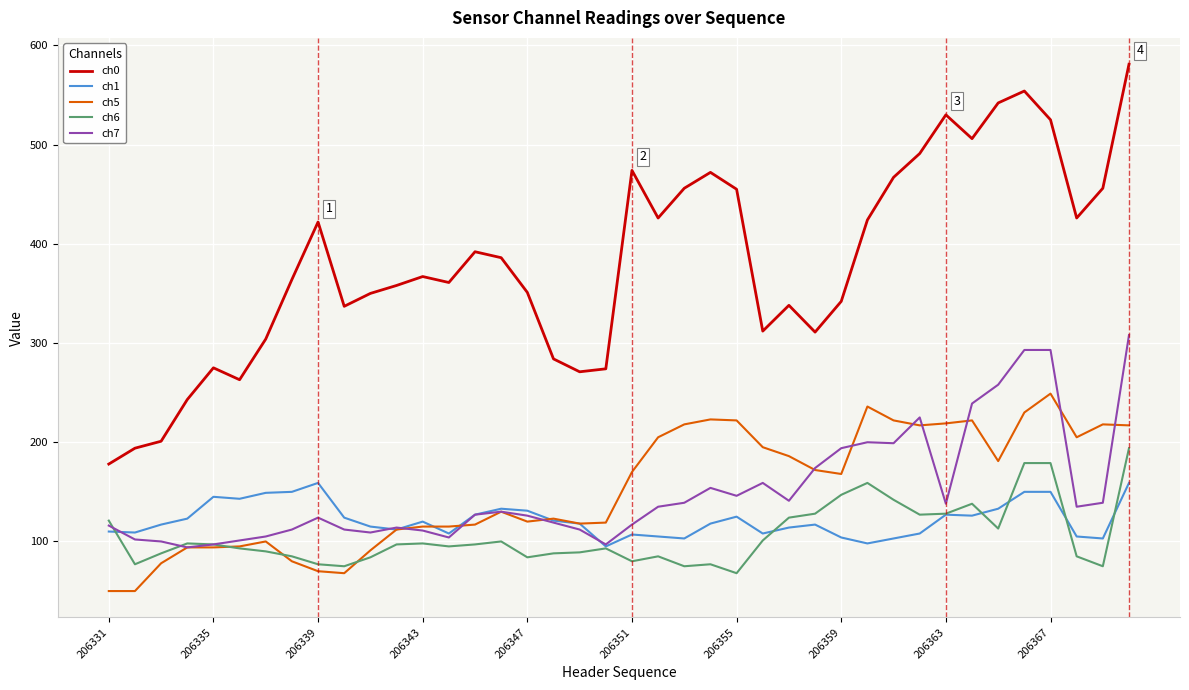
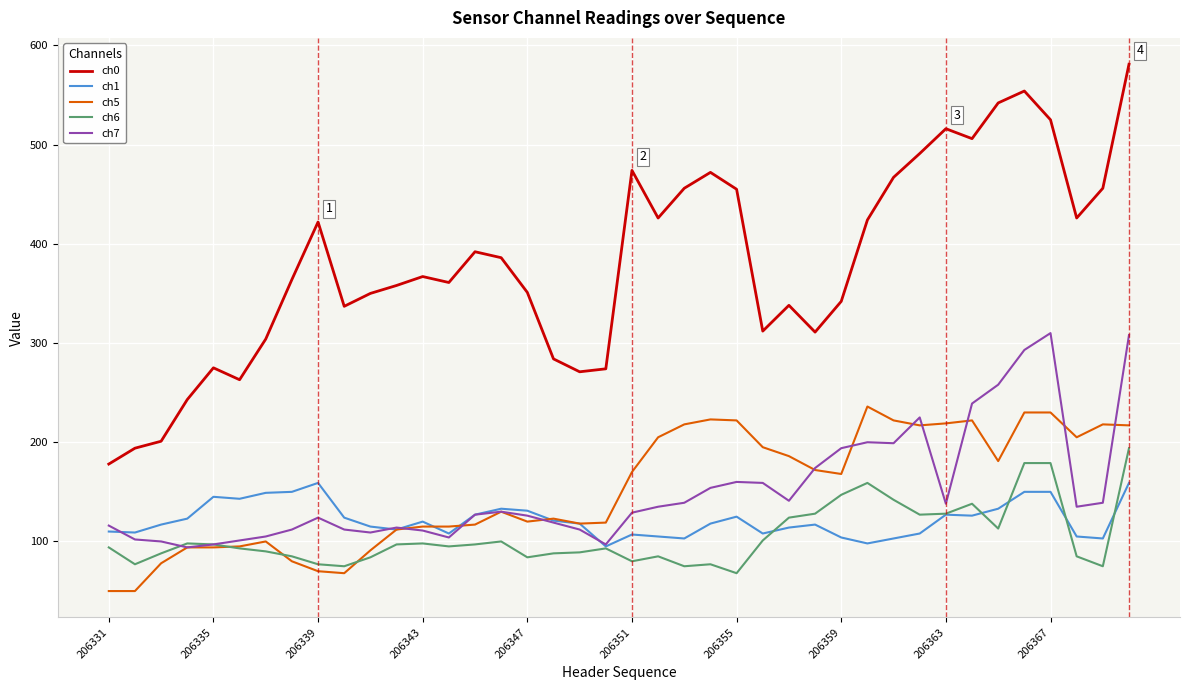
  {
    "ch0": {
      "206331": 180,
      "206335": 280,
      "206343": 370,
      "206347": 350,
      "206355": 460,
      "206359": 340,
-     "206363": 530,
+     "206363": 520,
      "206367": 530
    },
    "ch1": {
      "206331": 110,
      "206335": 150,
      "206339": 160,
      "206343": 120,
      "206347": 130,
      "206351": 110,
      "206355": 130,
      "206359": 100,
      "206367": 150
    },
    "ch5": {
      "206331": 50,
      "206335": 90,
      "206339": 70,
      "206343": 120,
      "206347": 120,
      "206351": 170,
      "206355": 220,
      "206359": 170,
      "206363": 220,
-     "206367": 250
+     "206367": 230
    },
    "ch6": {
-     "206331": 120,
+     "206331": 90,
      "206339": 80,
      "206343": 100,
      "206347": 80,
      "206351": 80,
      "206355": 70,
      "206359": 150,
      "206367": 180
    },
    "ch7": {
      "206331": 120,
      "206339": 120,
      "206343": 110,
      "206347": 130,
-     "206351": 120,
-     "206355": 150,
+     "206351": 130,
+     "206355": 160,
      "206359": 190,
      "206363": 140,
-     "206367": 290
+     "206367": 310
    }
  }
